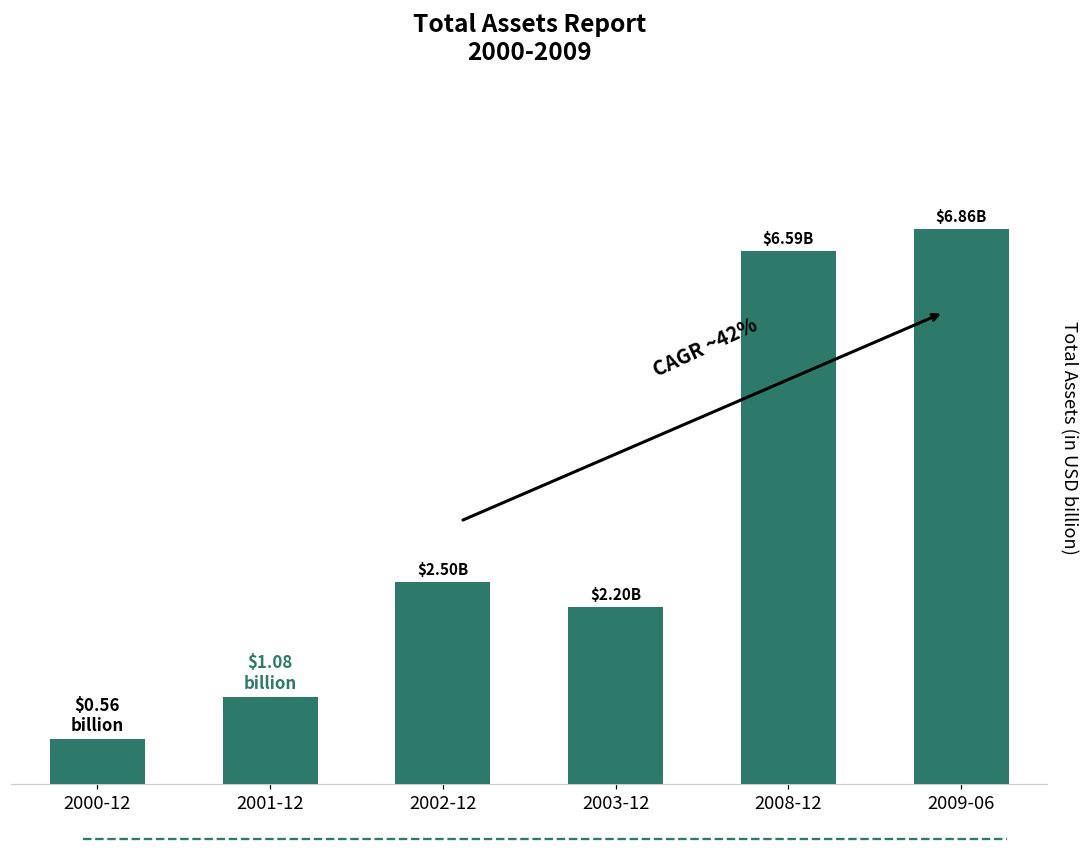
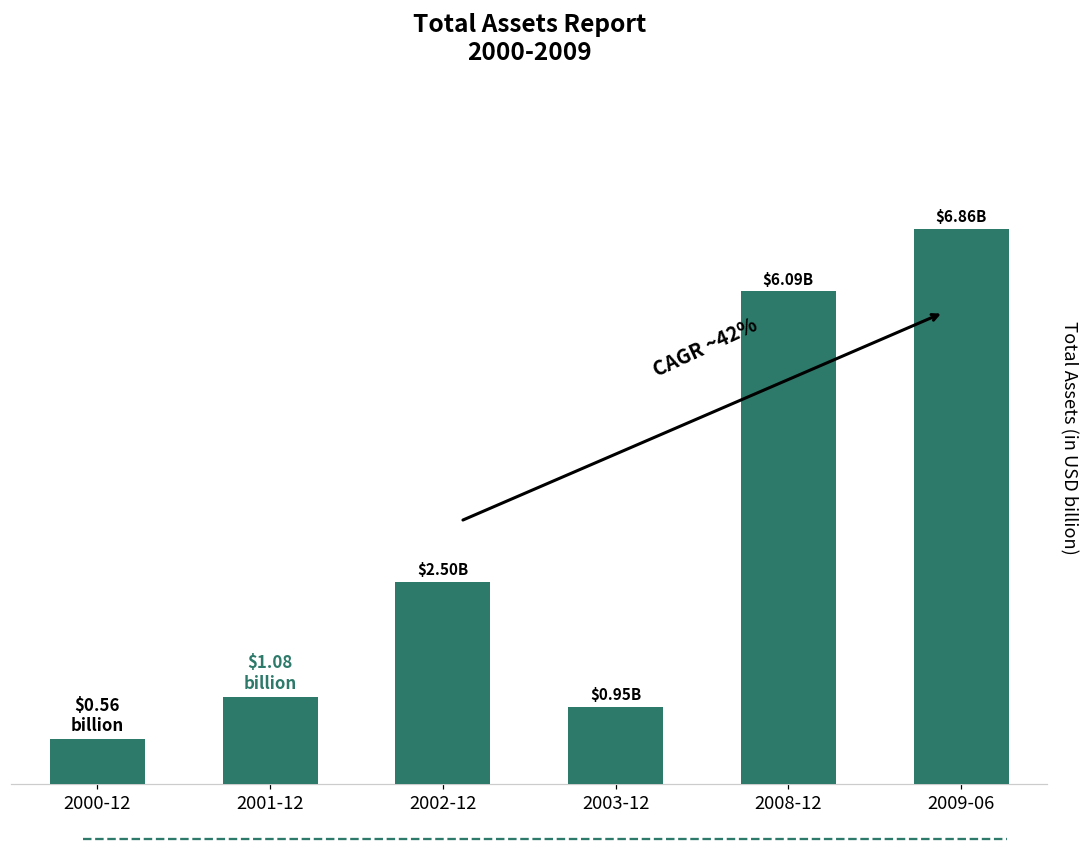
  {
    "2000-12": "$0.56",
    "2001-12": "$1.08",
    "2002-12": "$2.50B",
-   "2003-12": "$2.20B",
-   "2008-12": "$6.59B",
+   "2003-12": "$0.95B",
+   "2008-12": "$6.09B",
    "2009-06": "$6.86B"
  }
